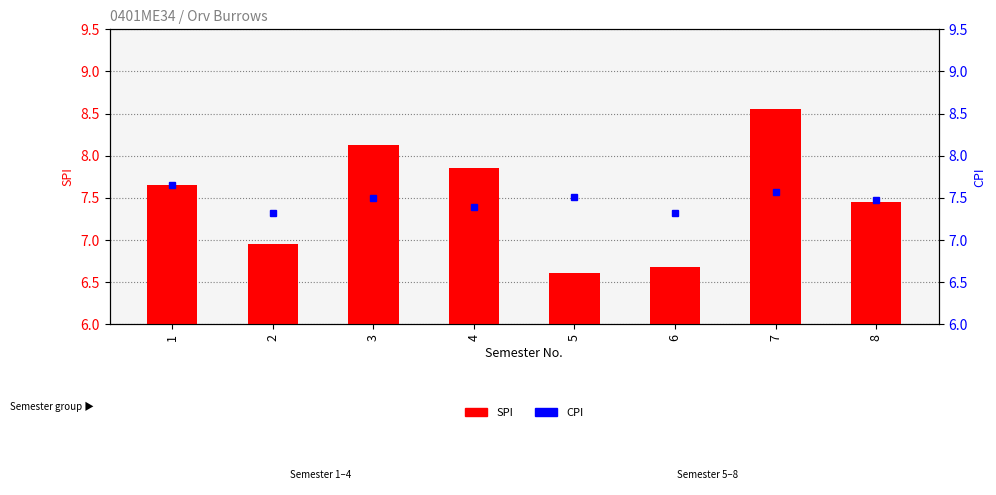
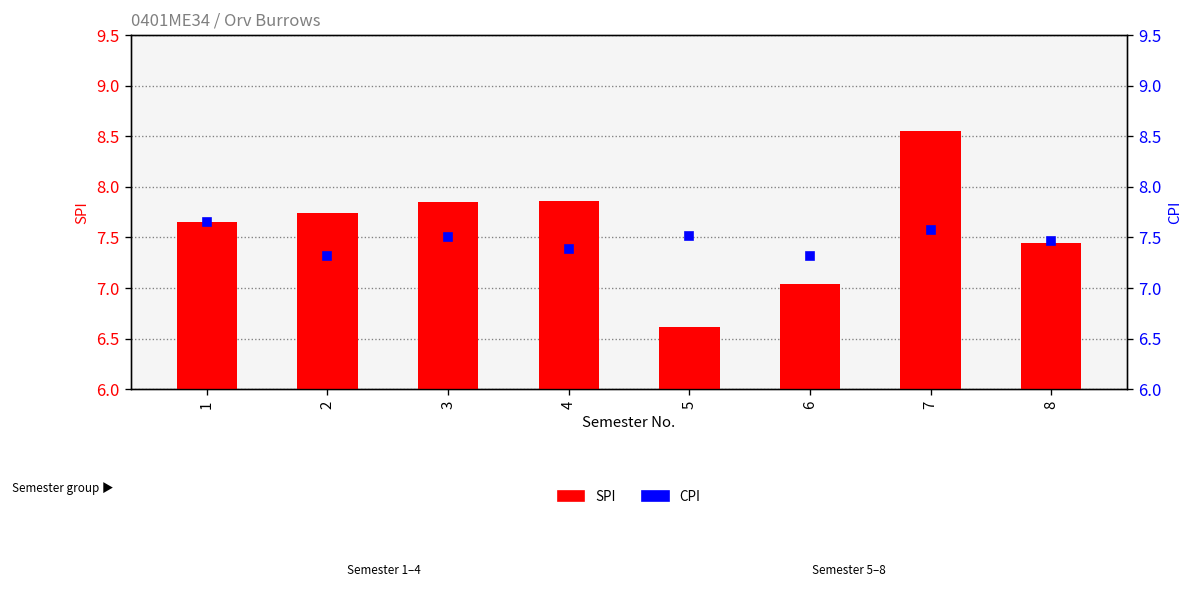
  {
    "SPI": {
      "1": 7.7,
-     "2": 7.0,
-     "3": 8.1,
+     "2": 7.7,
+     "3": 7.9,
      "4": 7.9,
      "5": 6.6,
-     "6": 6.7,
+     "6": 7.0,
      "7": 8.6,
      "8": 7.5
    },
    "CPI": {
      "1": 7.7,
      "2": 7.3,
      "3": 7.5,
      "4": 7.4,
      "5": 7.5,
      "6": 7.3,
      "7": 7.6,
      "8": 7.5
    }
  }
